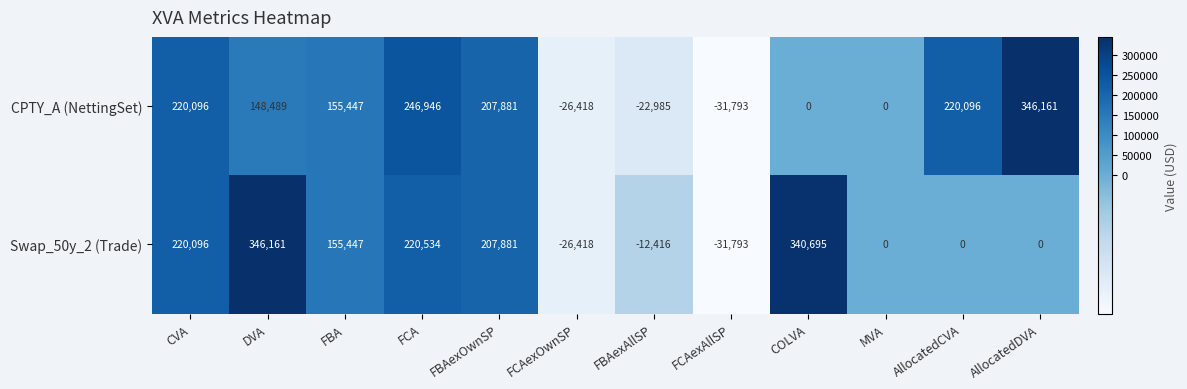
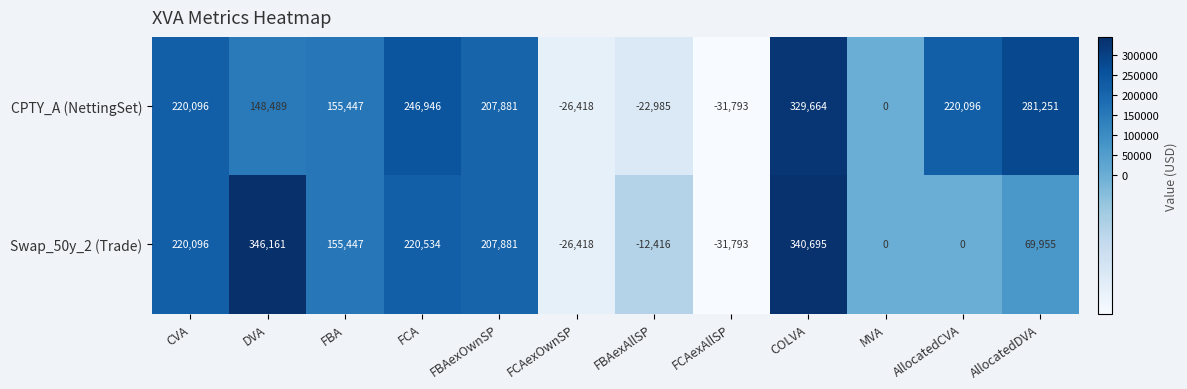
  {
    "CPTY_A (NettingSet)": {
      "CVA": "220,096",
      "DVA": "148,489",
      "FBA": "155,447",
      "FCA": "246,946",
      "FBAexOwnSP": "207,881",
      "FCAexOwnSP": "-26,418",
      "FBAexAllSP": "-22,985",
      "FCAexAllSP": "-31,793",
-     "COLVA": "0",
+     "COLVA": "329,664",
      "MVA": "0",
      "AllocatedCVA": "220,096",
-     "AllocatedDVA": "346,161"
+     "AllocatedDVA": "281,251"
    },
    "Swap_50y_2 (Trade)": {
      "CVA": "220,096",
      "DVA": "346,161",
      "FBA": "155,447",
      "FCA": "220,534",
      "FBAexOwnSP": "207,881",
      "FCAexOwnSP": "-26,418",
      "FBAexAllSP": "-12,416",
      "FCAexAllSP": "-31,793",
      "COLVA": "340,695",
      "MVA": "0",
      "AllocatedCVA": "0",
-     "AllocatedDVA": "0"
+     "AllocatedDVA": "69,955"
    }
  }
